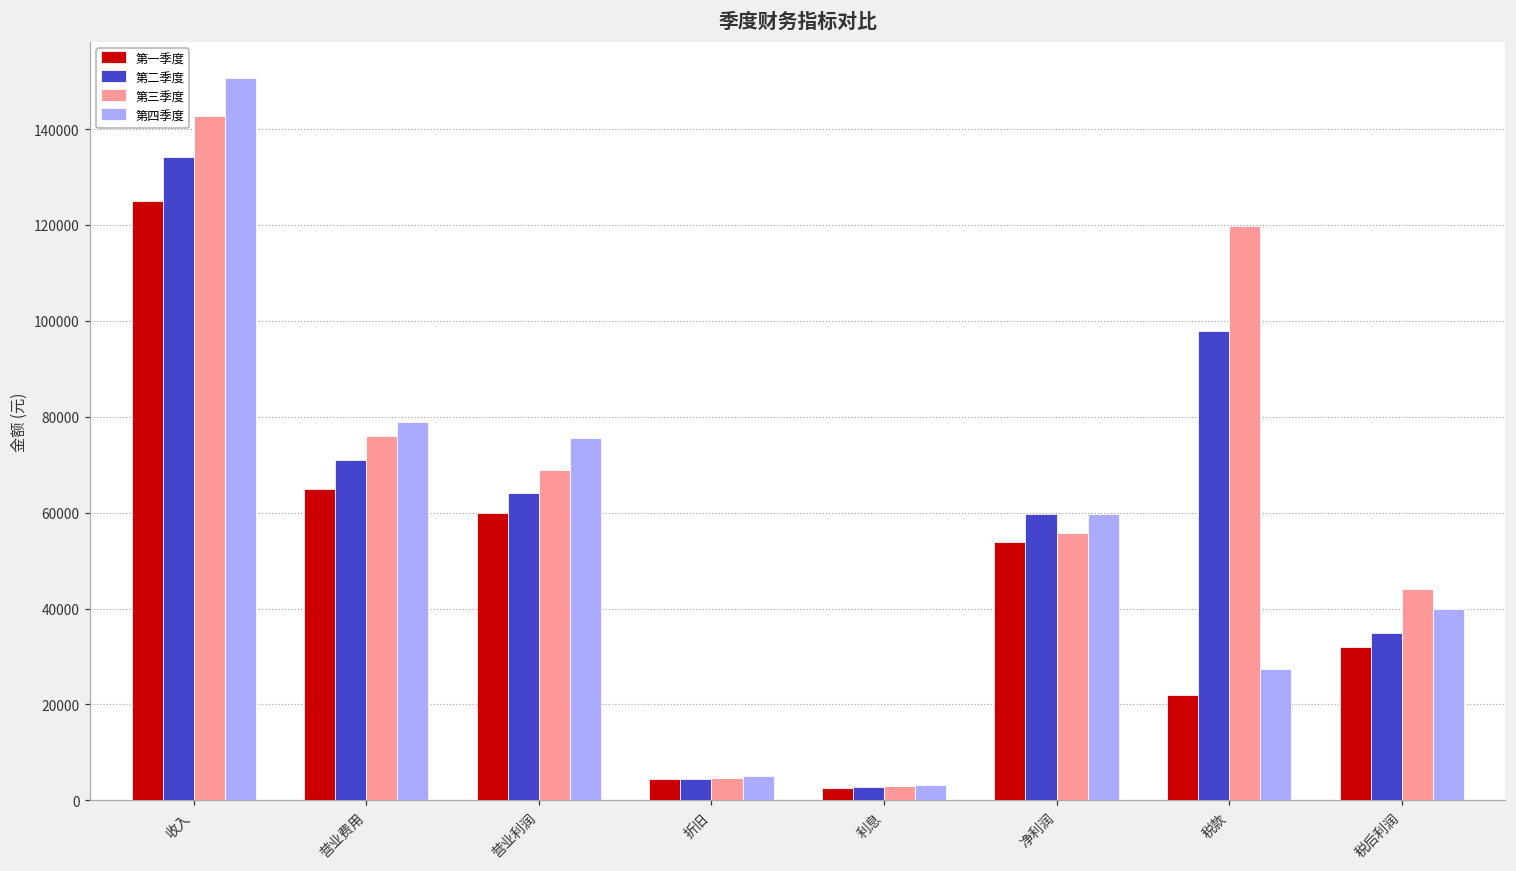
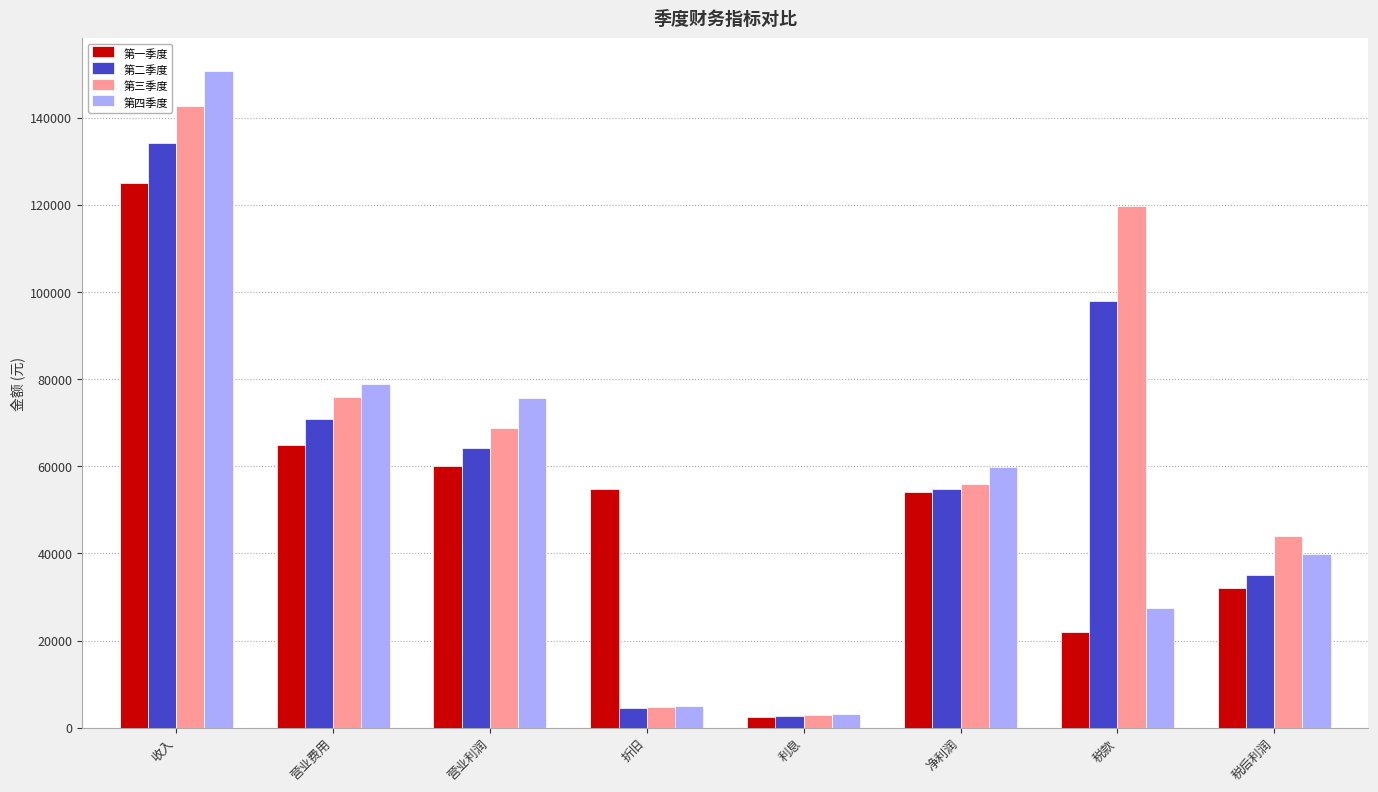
  {
    "第一季度": {
      "收入": 125000,
      "营业费用": 65000,
      "营业利润": 60000,
-     "折旧": 5000,
+     "折旧": 55000,
      "利息": 3000,
      "净利润": 54000,
      "税款": 22000,
      "税后利润": 32000
    },
    "第二季度": {
      "收入": 134000,
      "营业费用": 71000,
      "营业利润": 64000,
      "折旧": 5000,
      "利息": 3000,
-     "净利润": 60000,
+     "净利润": 55000,
      "税款": 98000,
      "税后利润": 35000
    },
    "第三季度": {
      "收入": 143000,
      "营业费用": 76000,
      "营业利润": 69000,
      "折旧": 5000,
      "利息": 3000,
      "净利润": 56000,
      "税款": 120000,
      "税后利润": 44000
    },
    "第四季度": {
      "收入": 151000,
      "营业费用": 79000,
      "营业利润": 76000,
      "折旧": 5000,
      "利息": 3000,
      "净利润": 60000,
      "税款": 27000,
      "税后利润": 40000
    }
  }
